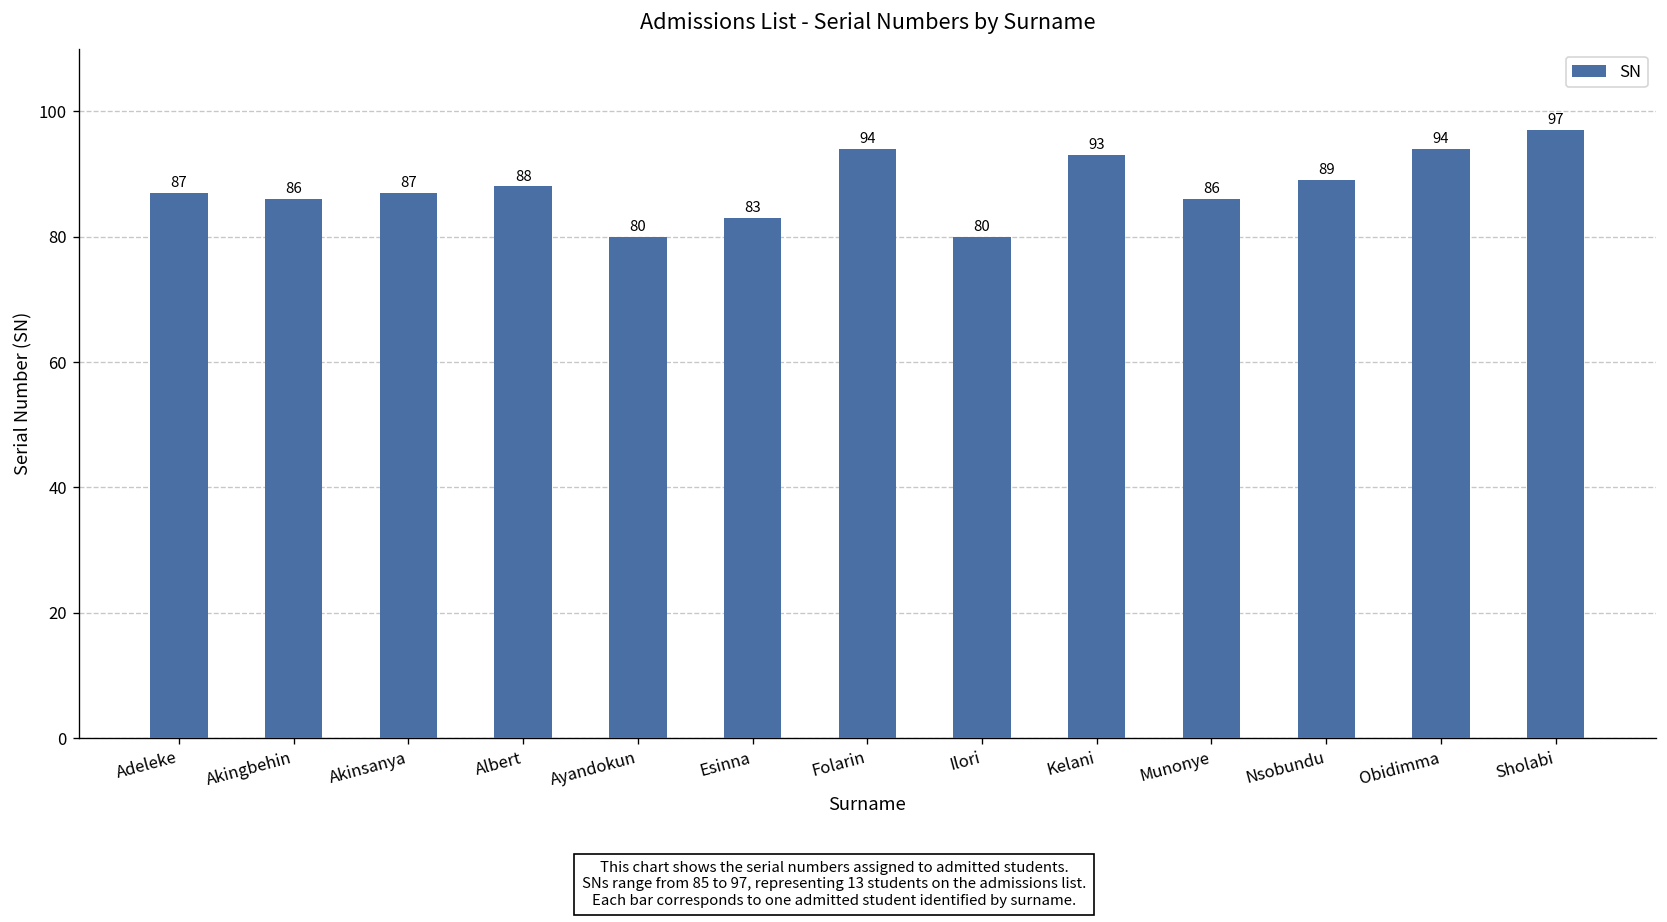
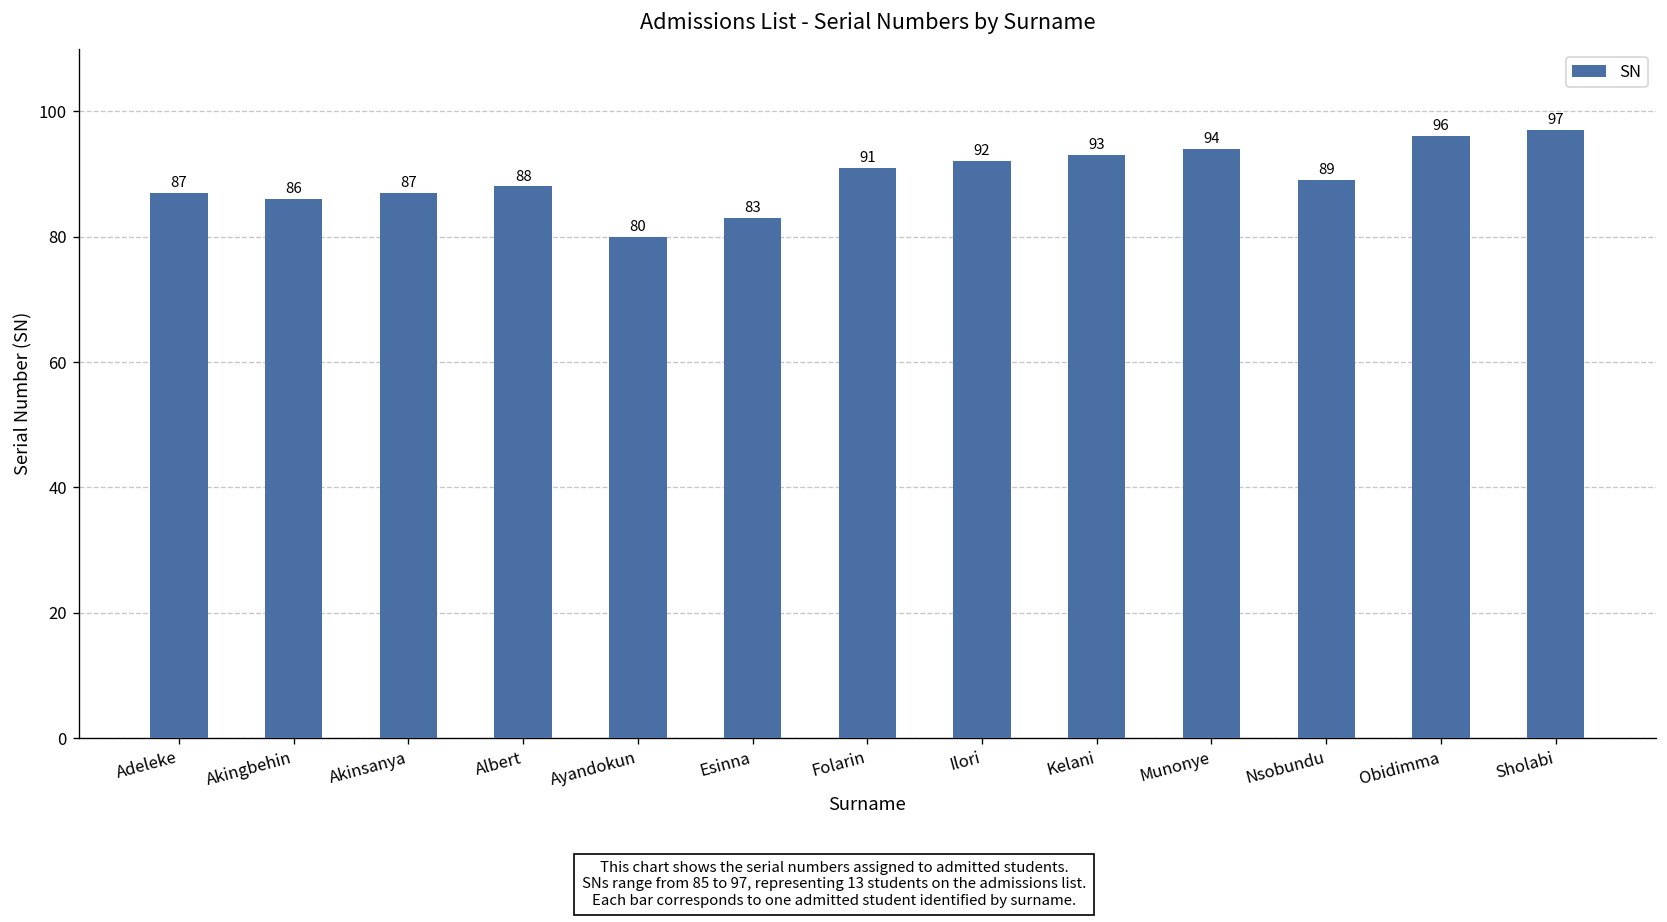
  {
    "Adeleke": 87,
    "Akingbehin": 86,
    "Akinsanya": 87,
    "Albert": 88,
    "Ayandokun": 80,
    "Esinna": 83,
-   "Folarin": 94,
-   "Ilori": 80,
+   "Folarin": 91,
+   "Ilori": 92,
    "Kelani": 93,
-   "Munonye": 86,
+   "Munonye": 94,
    "Nsobundu": 89,
-   "Obidimma": 94,
+   "Obidimma": 96,
    "Sholabi": 97
  }
